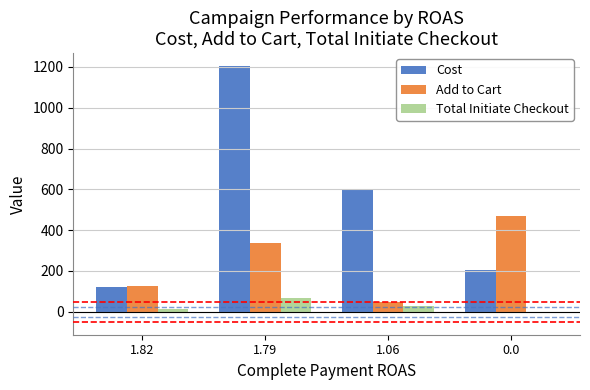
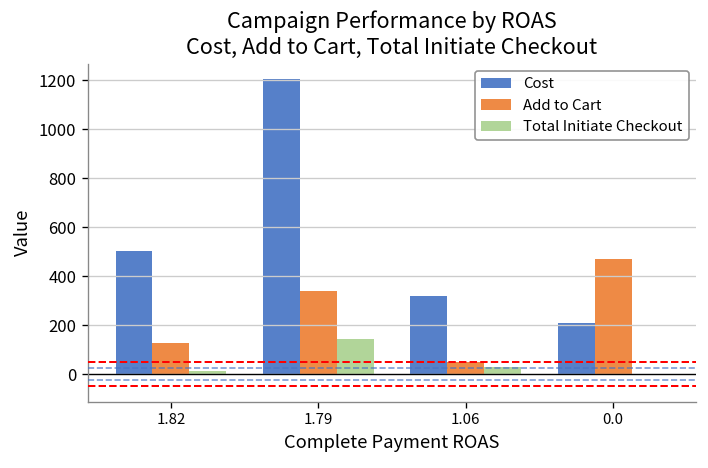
  {
    "Cost": {
-     "1.82": 120,
+     "1.82": 500,
      "1.79": 1200,
-     "1.06": 590,
+     "1.06": 320,
      "0.0": 210
    },
    "Add to Cart": {
      "1.82": 130,
      "1.79": 340,
      "1.06": 50,
      "0.0": 470
    },
    "Total Initiate Checkout": {
-     "1.79": 70,
+     "1.79": 140,
      "1.06": 30,
      "0.0": 0
    }
  }
